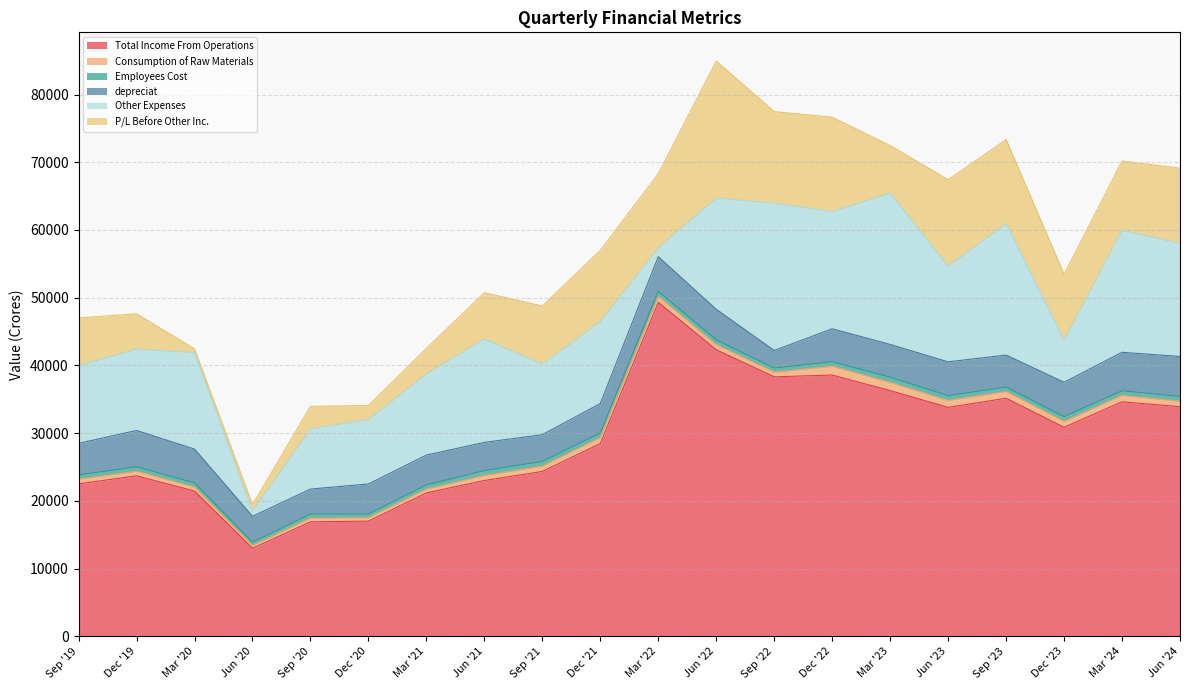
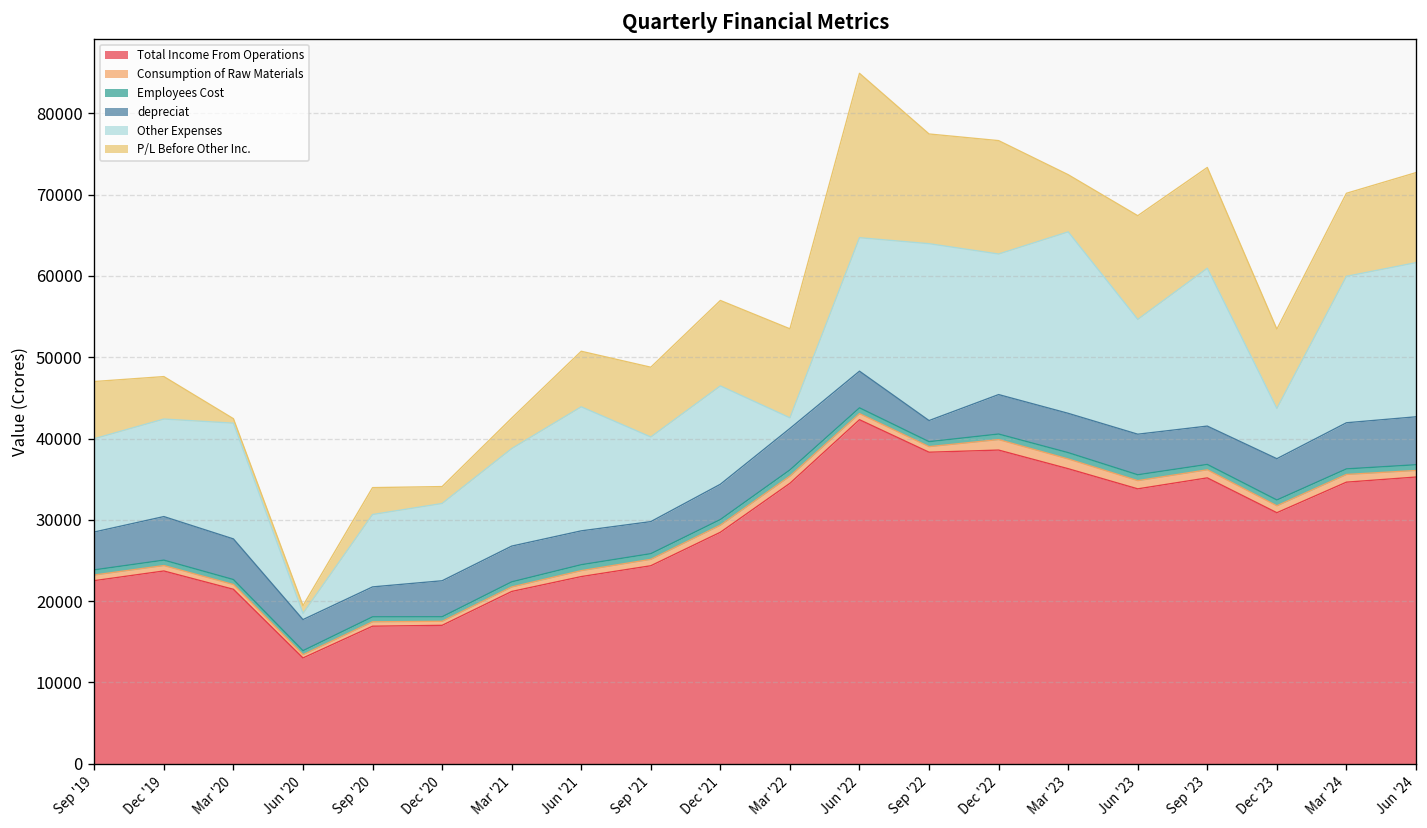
  {
    "Total Income From Operations": {
      "Sep '19": 23000,
      "Dec '19": 24000,
      "Mar '20": 21000,
      "Jun '20": 13000,
      "Sep '20": 17000,
      "Dec '20": 17000,
      "Mar '21": 21000,
      "Jun '21": 23000,
      "Sep '21": 24000,
      "Dec '21": 28000,
-     "Mar '22": 49000,
+     "Mar '22": 34000,
      "Jun '22": 42000,
      "Sep '22": 38000,
      "Dec '22": 39000,
      "Mar '23": 36000,
      "Jun '23": 34000,
      "Sep '23": 35000,
      "Dec '23": 31000,
      "Mar '24": 35000,
-     "Jun '24": 34000
+     "Jun '24": 35000
    },
    "Other Expenses": {
      "Sep '19": 11000,
      "Dec '19": 12000,
      "Mar '20": 14000,
      "Jun '20": 1000,
      "Sep '20": 9000,
      "Dec '20": 10000,
      "Mar '21": 12000,
      "Jun '21": 15000,
      "Sep '21": 10000,
      "Dec '21": 12000,
      "Mar '22": 1000,
      "Jun '22": 16000,
      "Sep '22": 22000,
      "Dec '22": 17000,
      "Mar '23": 22000,
      "Jun '23": 14000,
      "Sep '23": 19000,
      "Dec '23": 6000,
      "Mar '24": 18000,
-     "Jun '24": 17000
+     "Jun '24": 19000
    }
  }
